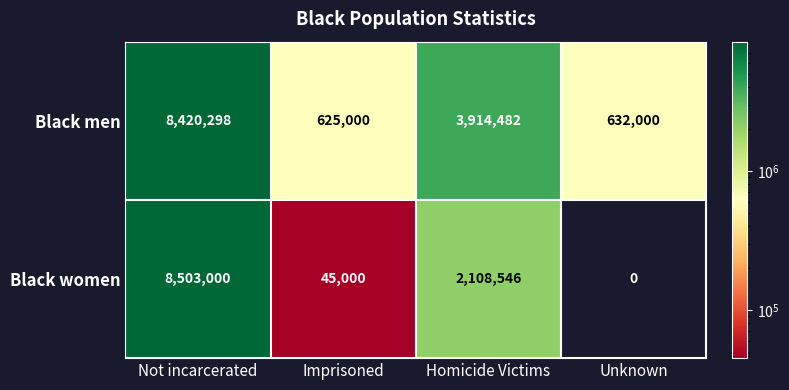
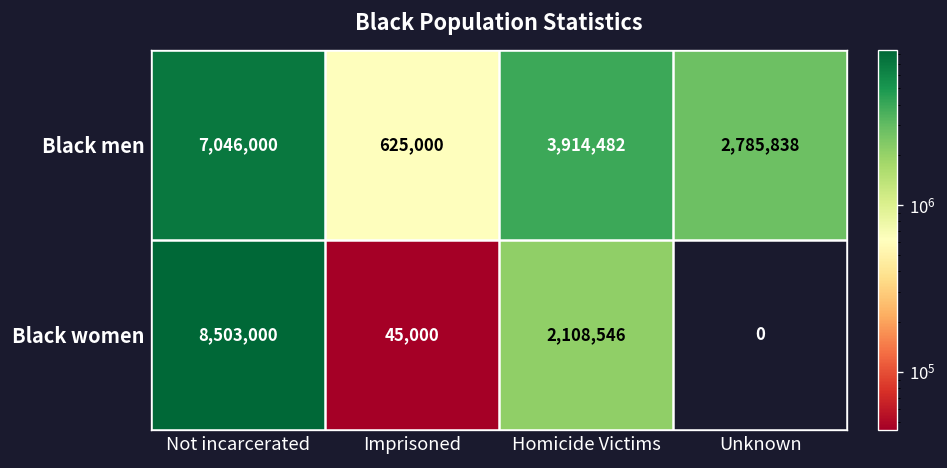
  {
    "Black men": {
-     "Not incarcerated": "8,420,298",
+     "Not incarcerated": "7,046,000",
      "Imprisoned": "625,000",
      "Homicide Victims": "3,914,482",
-     "Unknown": "632,000"
+     "Unknown": "2,785,838"
    },
    "Black women": {
      "Not incarcerated": "8,503,000",
      "Imprisoned": "45,000",
      "Homicide Victims": "2,108,546",
      "Unknown": "0"
    }
  }
